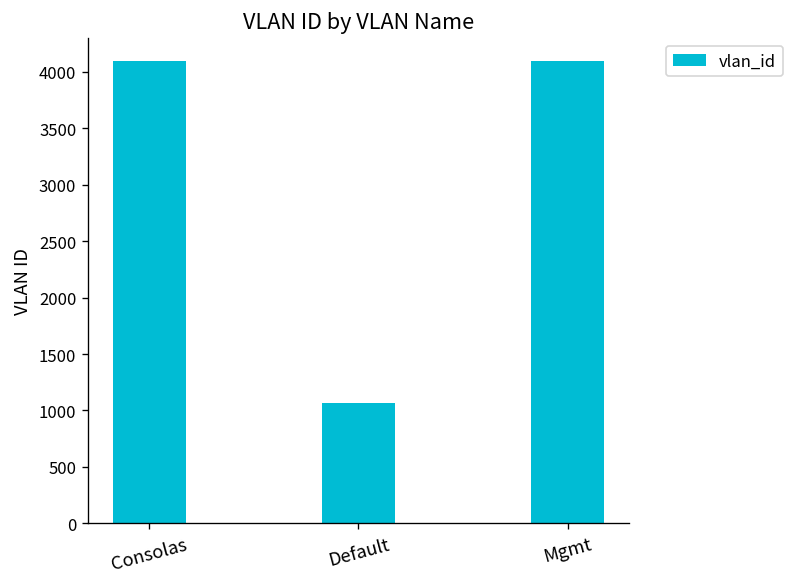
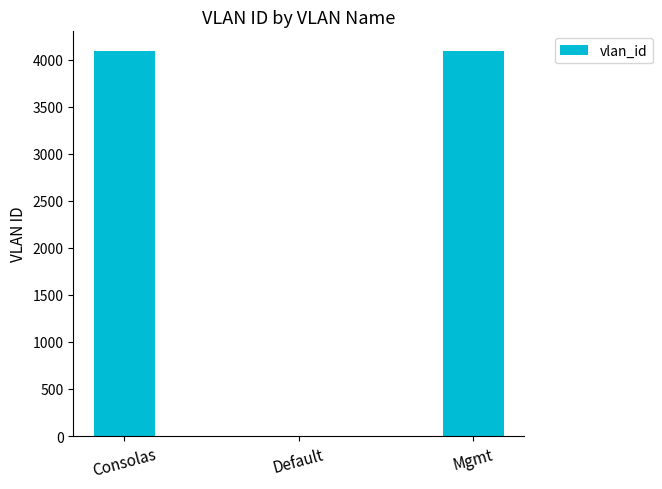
  {
    "Consolas": 4100,
-   "Default": 1100,
+   "Default": 0,
    "Mgmt": 4100
  }
